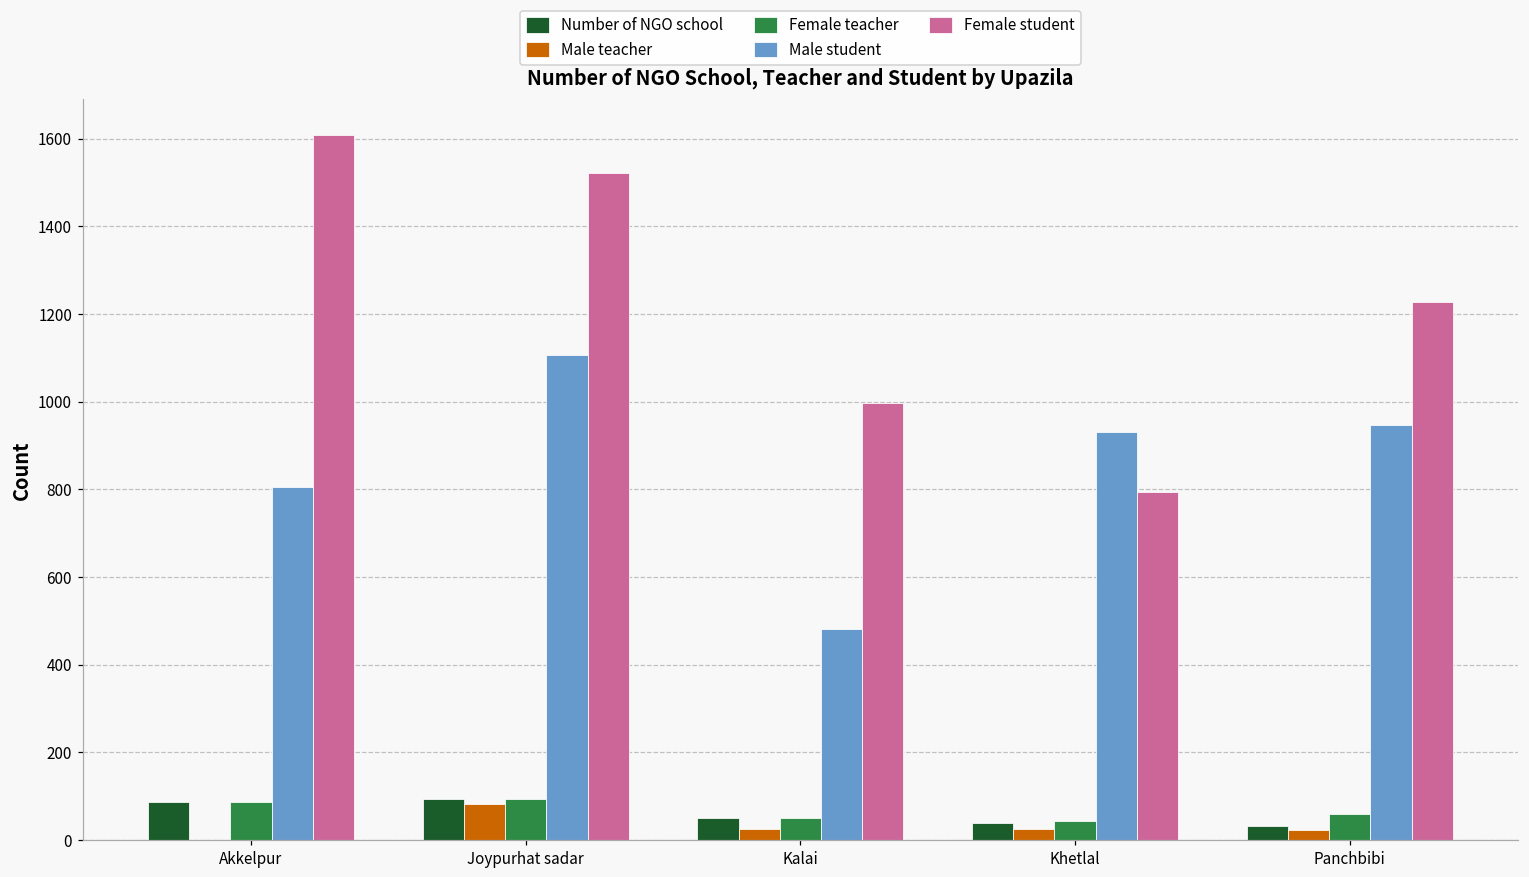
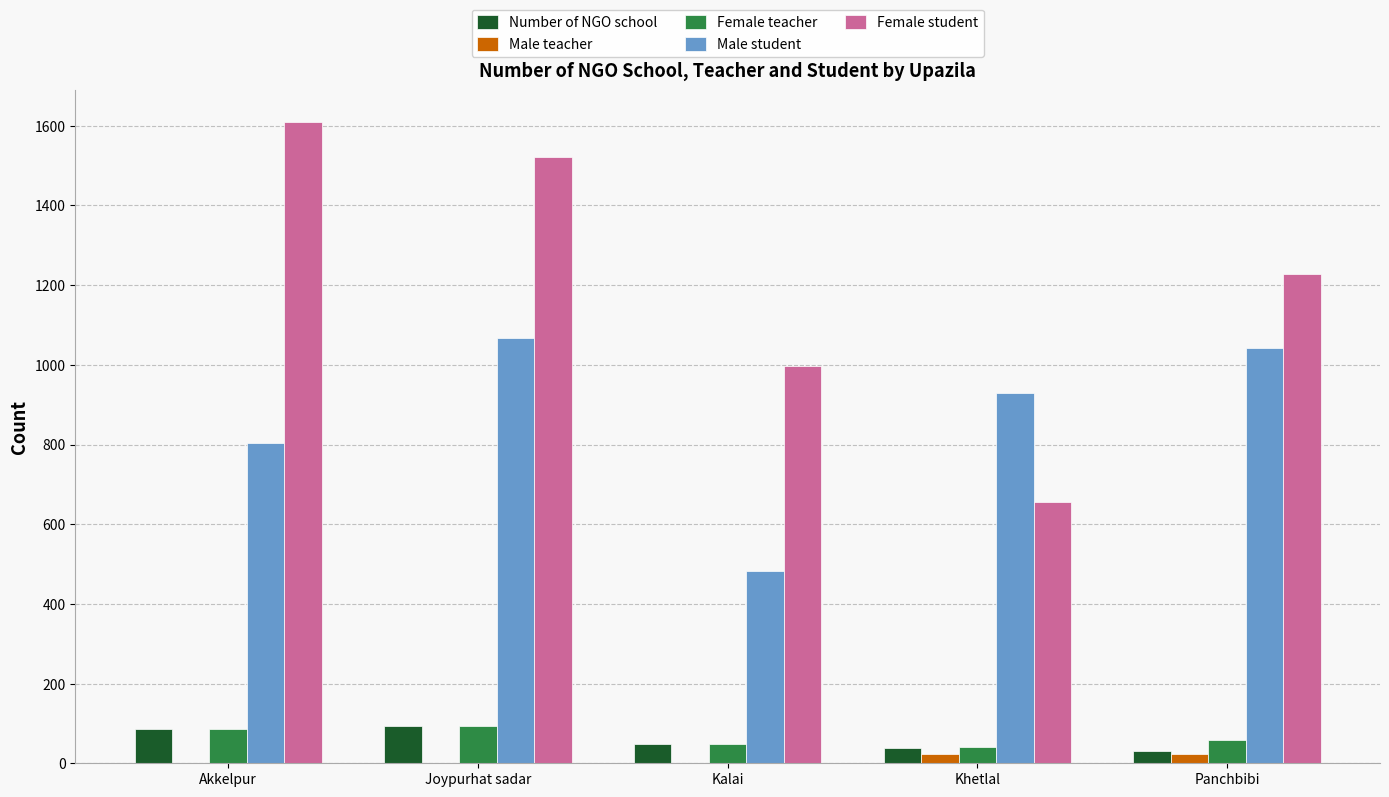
  {
    "Male teacher": {
      "Akkelpur": 0,
-     "Joypurhat sadar": 80,
-     "Kalai": 30,
+     "Joypurhat sadar": 0,
+     "Kalai": 0,
      "Khetlal": 20,
      "Panchbibi": 20
    },
    "Male student": {
      "Akkelpur": 810,
-     "Joypurhat sadar": 1110,
+     "Joypurhat sadar": 1070,
      "Kalai": 480,
      "Khetlal": 930,
-     "Panchbibi": 950
+     "Panchbibi": 1040
    },
    "Female student": {
      "Akkelpur": 1610,
      "Joypurhat sadar": 1520,
      "Kalai": 1000,
-     "Khetlal": 790,
+     "Khetlal": 660,
      "Panchbibi": 1230
    }
  }
